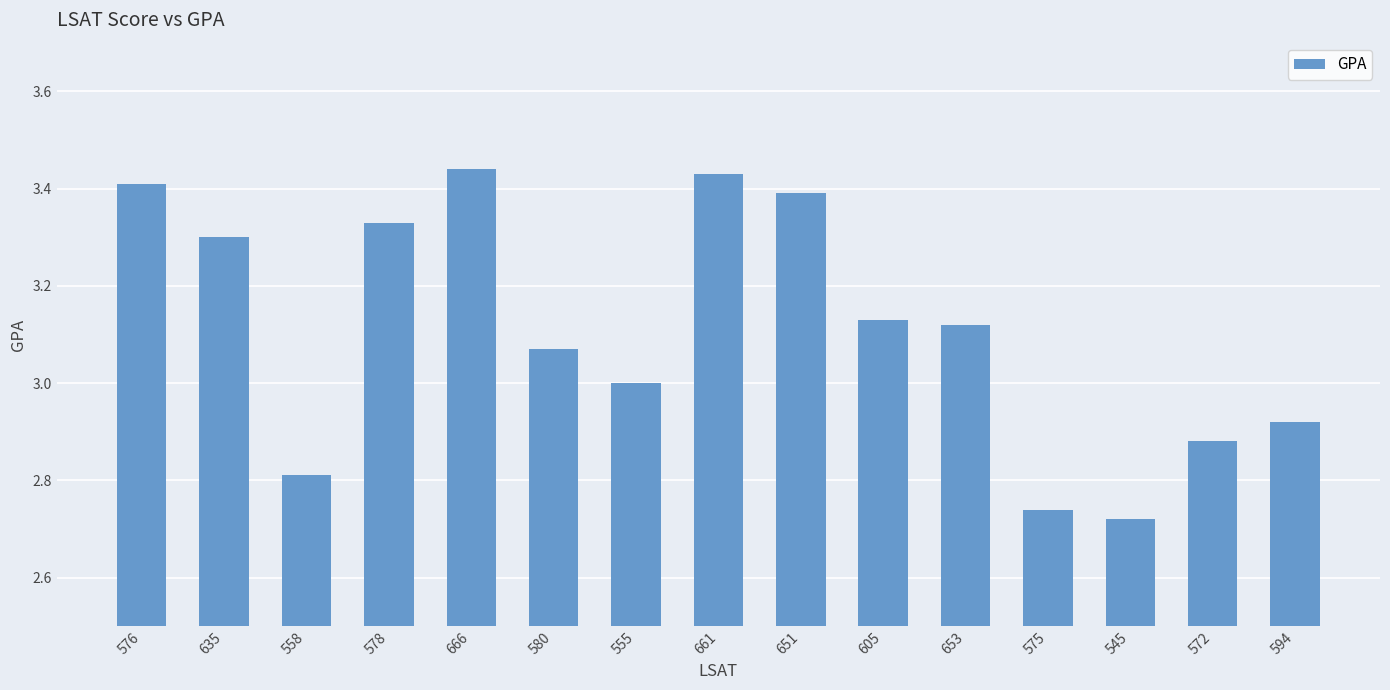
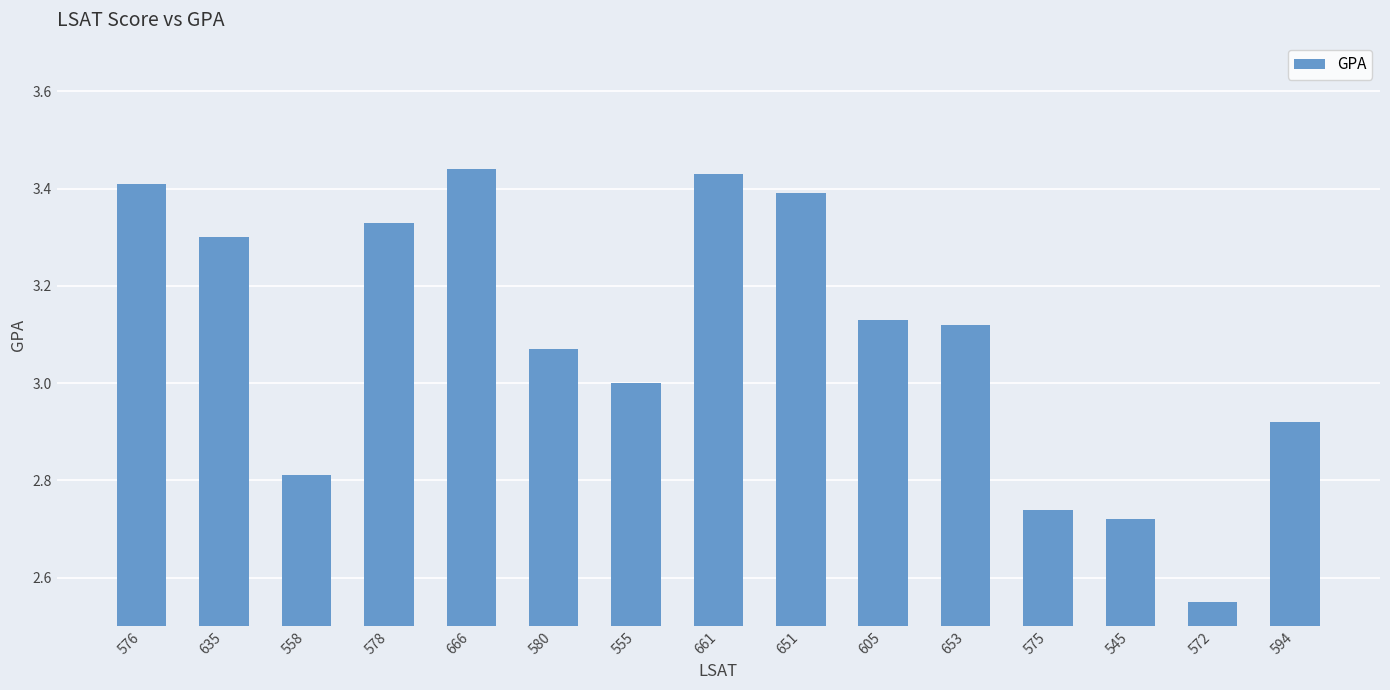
  {
    "576": 3.41,
    "635": 3.30,
    "558": 2.81,
    "578": 3.33,
    "666": 3.44,
    "580": 3.07,
    "555": 3.00,
    "661": 3.43,
    "651": 3.39,
    "605": 3.13,
    "653": 3.12,
    "575": 2.74,
    "545": 2.72,
-   "572": 2.88,
+   "572": 2.55,
    "594": 2.92
  }
